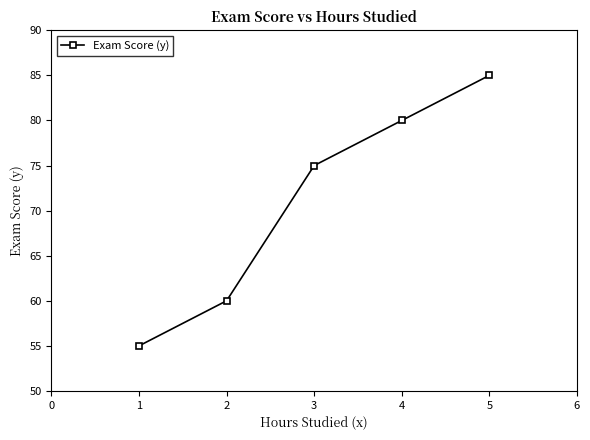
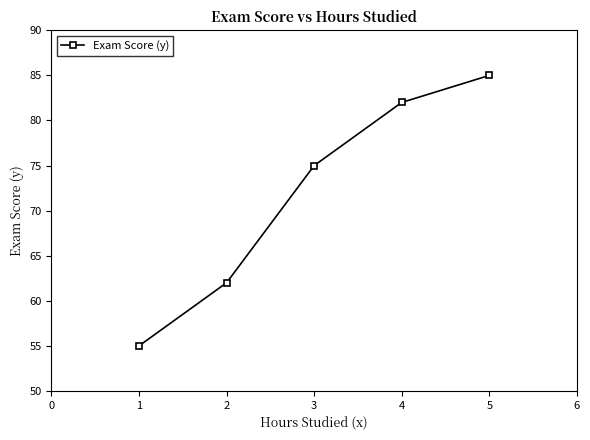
  {
    "1": 55,
-   "2": 60,
+   "2": 62,
    "3": 75,
-   "4": 80,
+   "4": 82,
    "5": 85
  }
